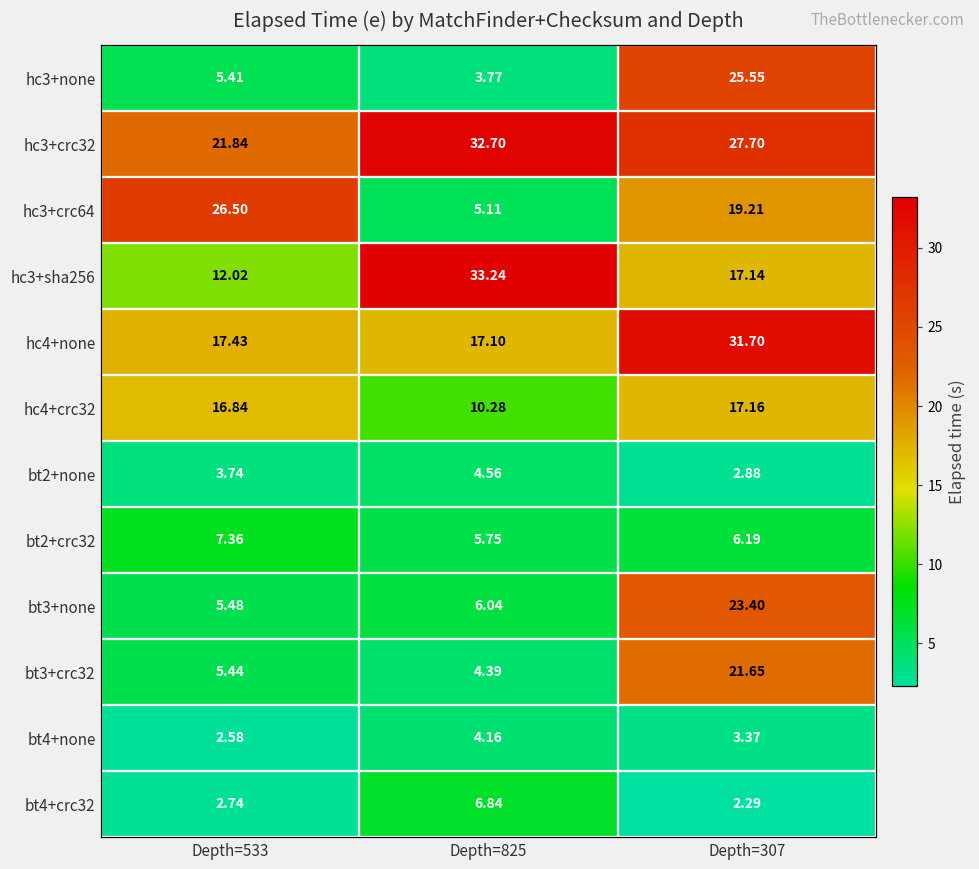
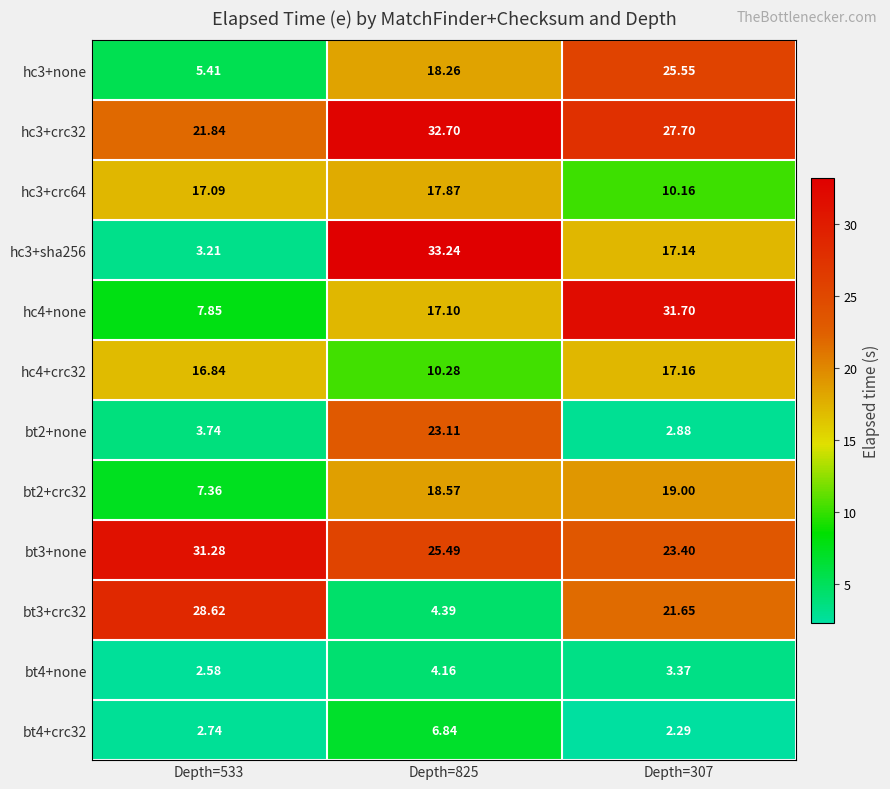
  {
    "hc3+none": {
      "Depth=533": 5.41,
-     "Depth=825": 3.77,
+     "Depth=825": 18.26,
      "Depth=307": 25.55
    },
    "hc3+crc32": {
      "Depth=533": 21.84,
      "Depth=825": 32.70,
      "Depth=307": 27.70
    },
    "hc3+crc64": {
-     "Depth=533": 26.50,
-     "Depth=825": 5.11,
-     "Depth=307": 19.21
+     "Depth=533": 17.09,
+     "Depth=825": 17.87,
+     "Depth=307": 10.16
    },
    "hc3+sha256": {
-     "Depth=533": 12.02,
+     "Depth=533": 3.21,
      "Depth=825": 33.24,
      "Depth=307": 17.14
    },
    "hc4+none": {
-     "Depth=533": 17.43,
+     "Depth=533": 7.85,
      "Depth=825": 17.10,
      "Depth=307": 31.70
    },
    "hc4+crc32": {
      "Depth=533": 16.84,
      "Depth=825": 10.28,
      "Depth=307": 17.16
    },
    "bt2+none": {
      "Depth=533": 3.74,
-     "Depth=825": 4.56,
+     "Depth=825": 23.11,
      "Depth=307": 2.88
    },
    "bt2+crc32": {
      "Depth=533": 7.36,
-     "Depth=825": 5.75,
-     "Depth=307": 6.19
+     "Depth=825": 18.57,
+     "Depth=307": 19.00
    },
    "bt3+none": {
-     "Depth=533": 5.48,
-     "Depth=825": 6.04,
+     "Depth=533": 31.28,
+     "Depth=825": 25.49,
      "Depth=307": 23.40
    },
    "bt3+crc32": {
-     "Depth=533": 5.44,
+     "Depth=533": 28.62,
      "Depth=825": 4.39,
      "Depth=307": 21.65
    },
    "bt4+none": {
      "Depth=533": 2.58,
      "Depth=825": 4.16,
      "Depth=307": 3.37
    },
    "bt4+crc32": {
      "Depth=533": 2.74,
      "Depth=825": 6.84,
      "Depth=307": 2.29
    }
  }
